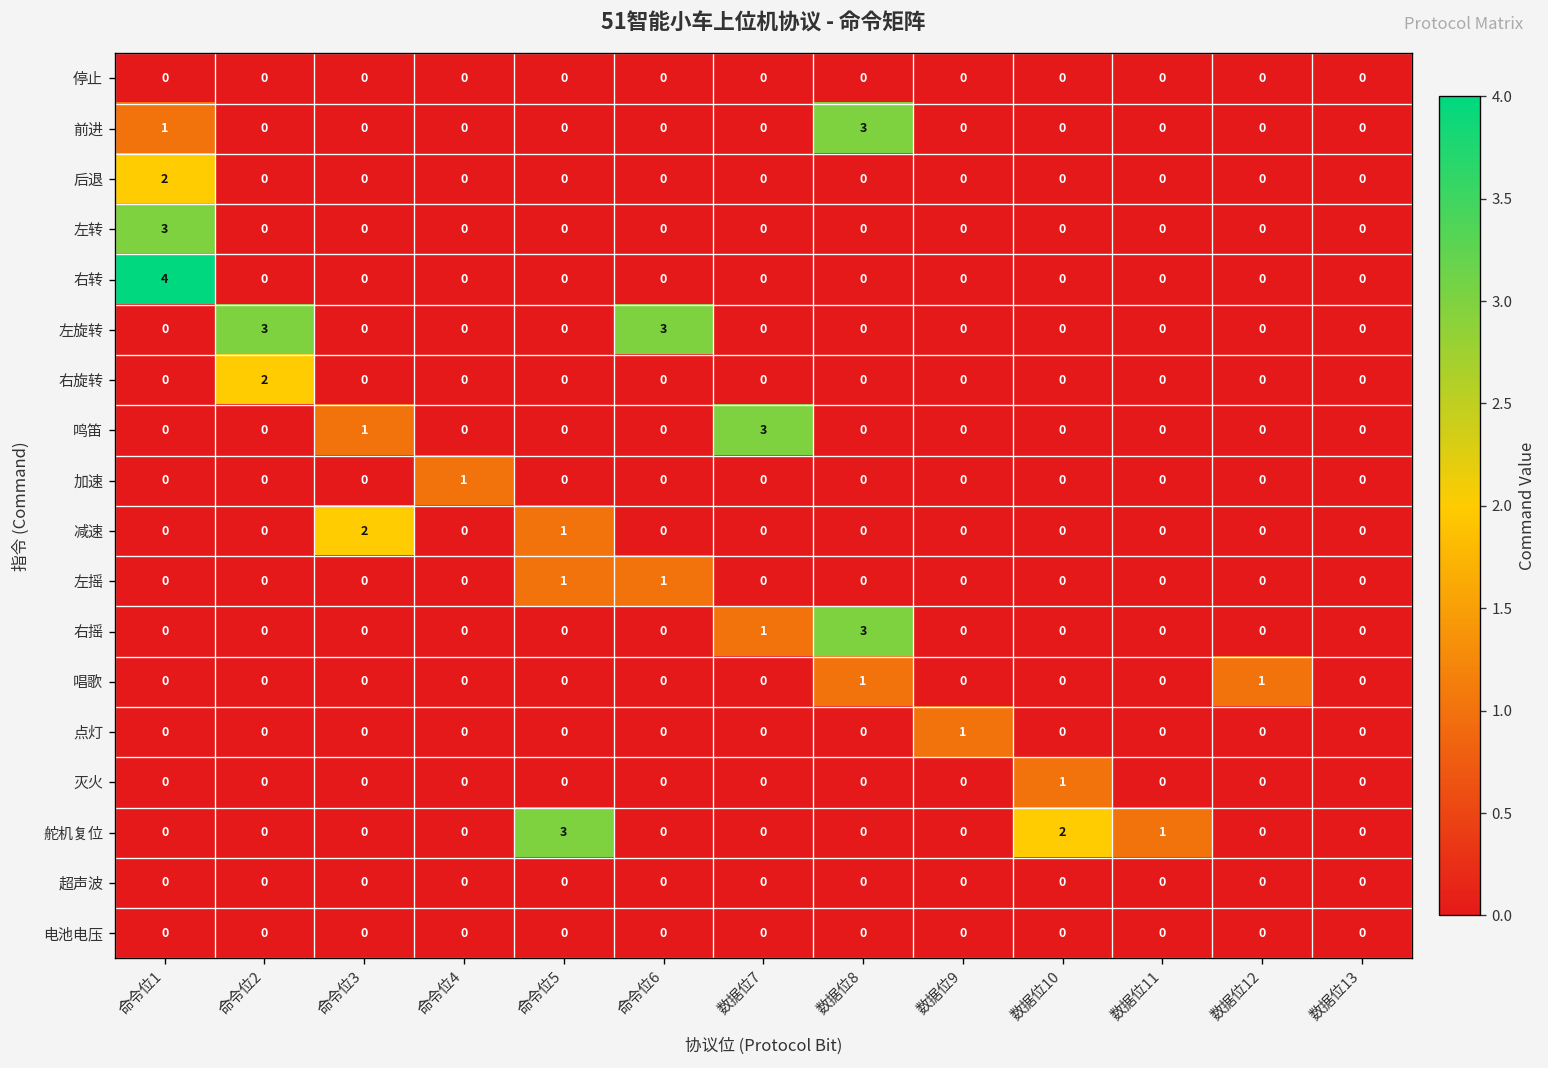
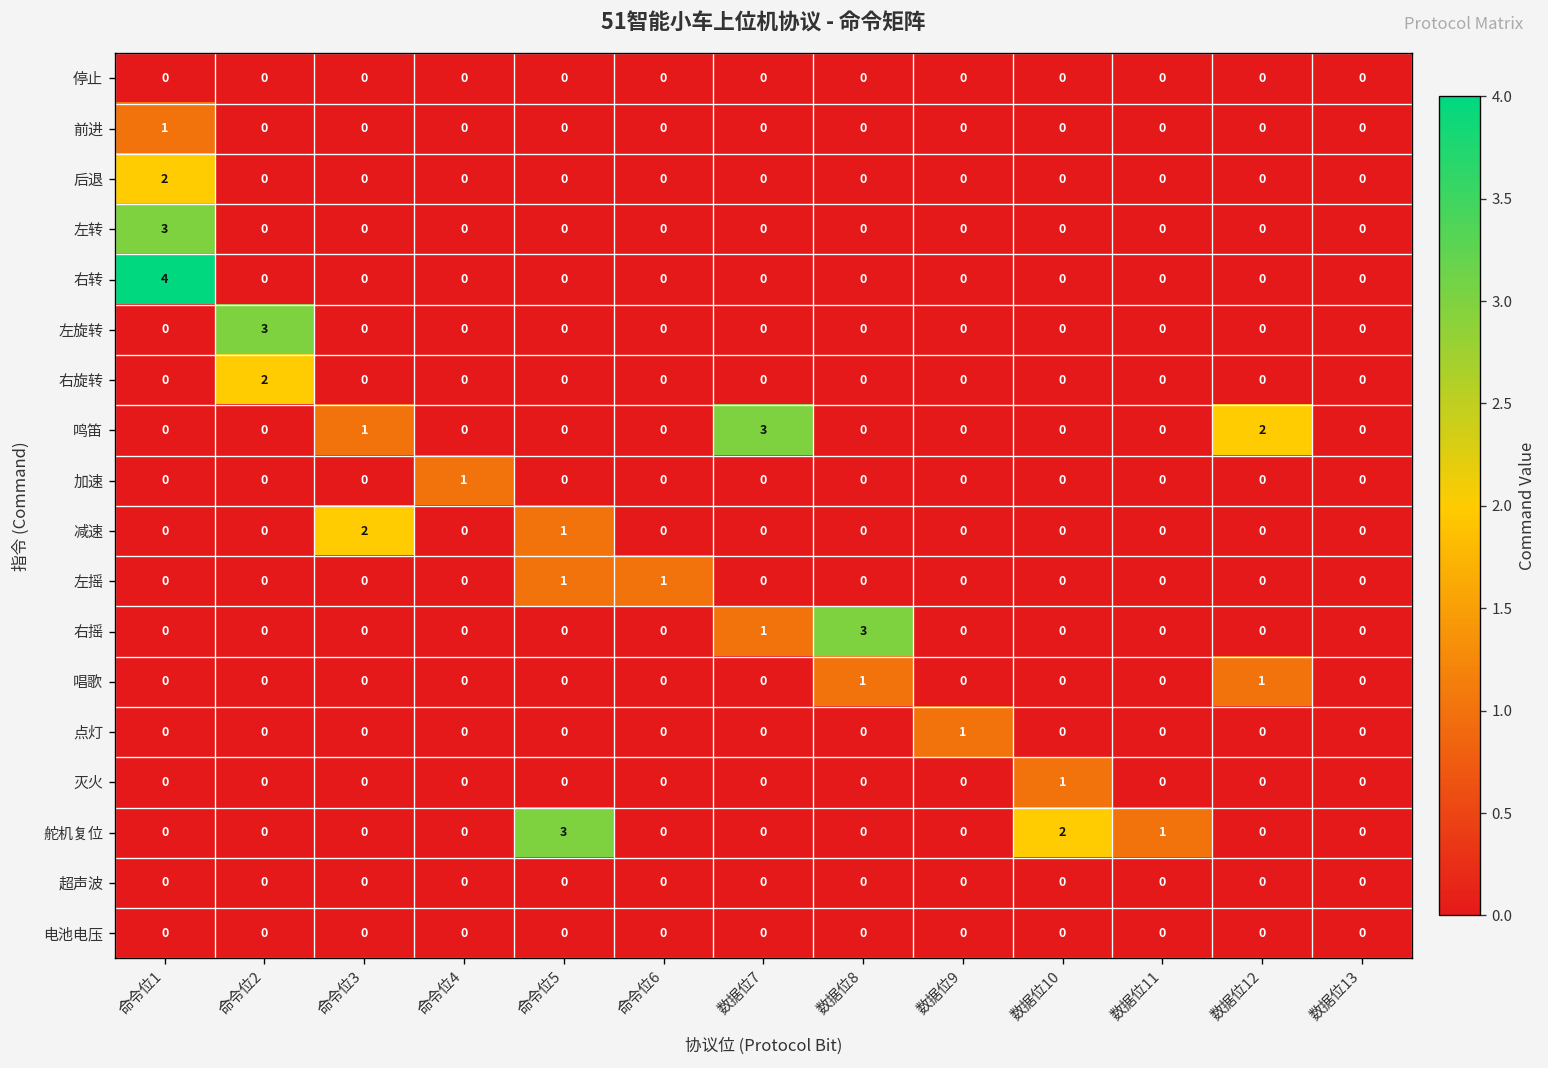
  {
    "前进": {
      "命令位1": 1,
      "命令位2": 0,
      "命令位3": 0,
      "命令位4": 0,
      "命令位5": 0,
      "命令位6": 0,
      "数据位7": 0,
-     "数据位8": 3,
+     "数据位8": 0,
      "数据位9": 0,
      "数据位10": 0,
      "数据位11": 0,
      "数据位12": 0,
      "数据位13": 0
    },
    "左旋转": {
      "命令位1": 0,
      "命令位2": 3,
      "命令位3": 0,
      "命令位4": 0,
      "命令位5": 0,
-     "命令位6": 3,
+     "命令位6": 0,
      "数据位7": 0,
      "数据位8": 0,
      "数据位9": 0,
      "数据位10": 0,
      "数据位11": 0,
      "数据位12": 0,
      "数据位13": 0
    },
    "鸣笛": {
      "命令位1": 0,
      "命令位2": 0,
      "命令位3": 1,
      "命令位4": 0,
      "命令位5": 0,
      "命令位6": 0,
      "数据位7": 3,
      "数据位8": 0,
      "数据位9": 0,
      "数据位10": 0,
      "数据位11": 0,
-     "数据位12": 0,
+     "数据位12": 2,
      "数据位13": 0
    }
  }
